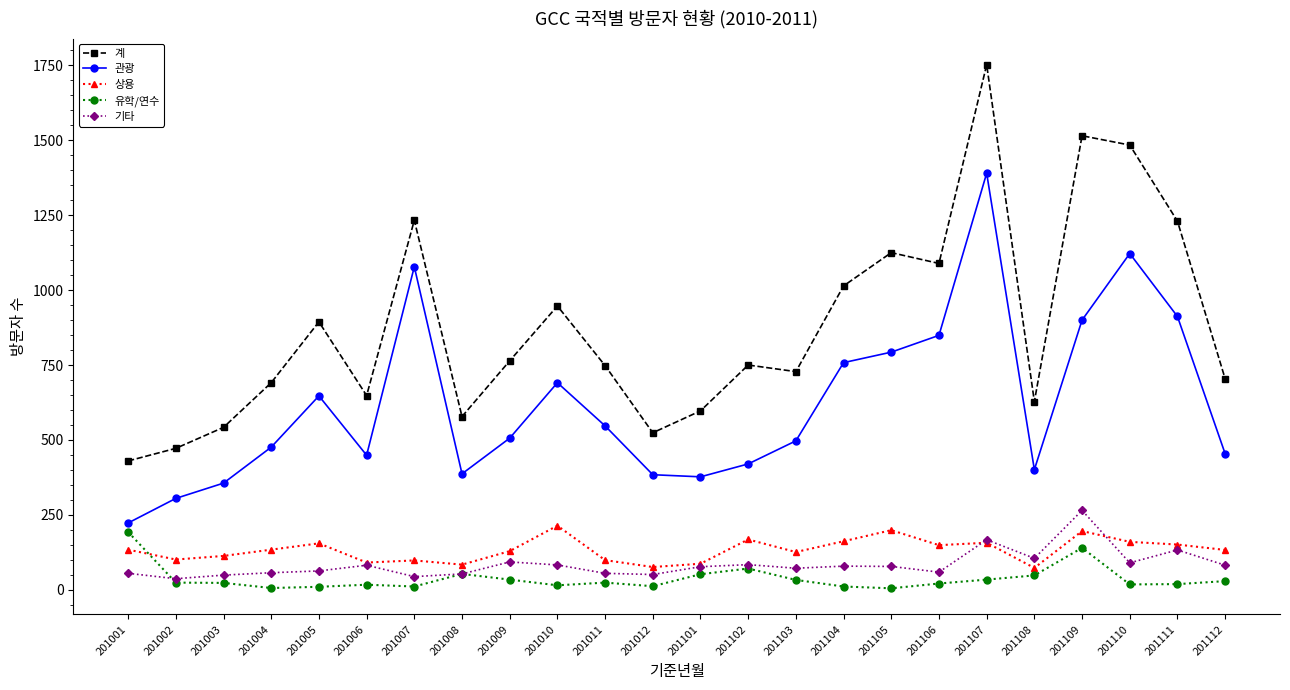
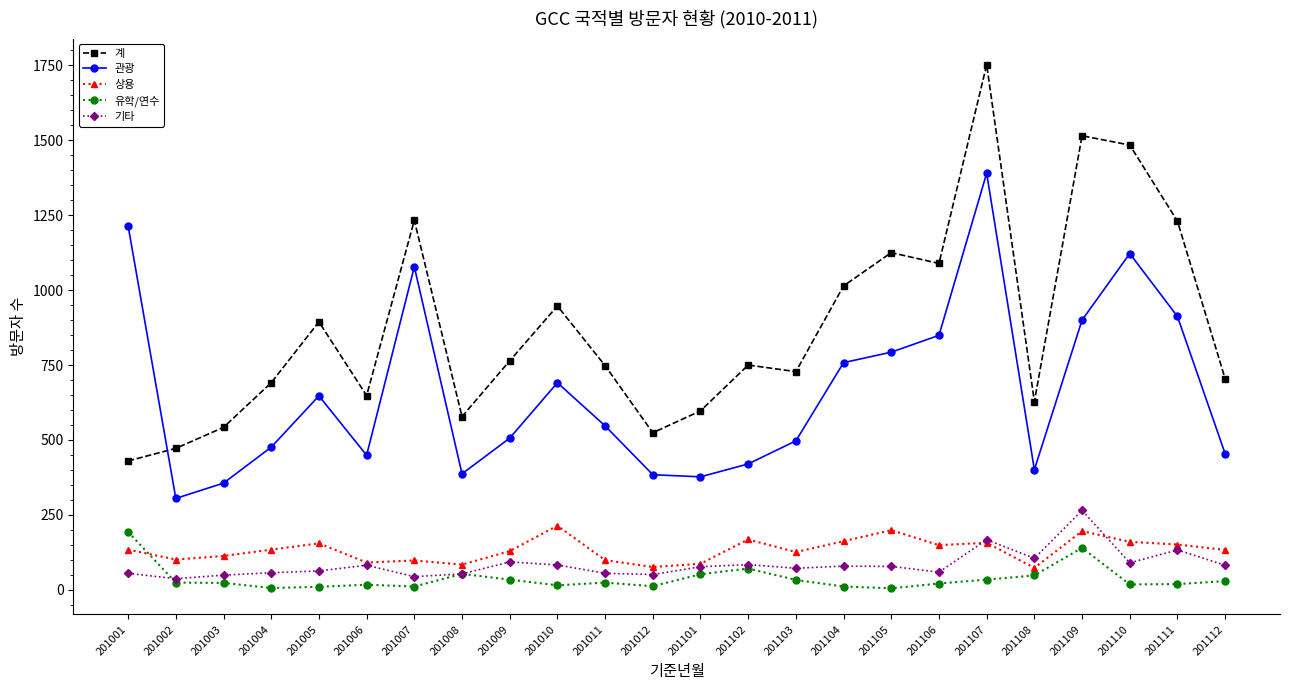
  {
    "계": {
      "201001": 430,
      "201002": 470,
      "201003": 540,
      "201004": 690,
      "201005": 890,
      "201006": 650,
      "201007": 1230,
      "201008": 580,
      "201009": 760,
      "201010": 950,
      "201011": 750,
      "201012": 520,
      "201101": 600,
      "201102": 750,
      "201103": 730,
      "201104": 1010,
      "201105": 1130,
      "201106": 1090,
      "201107": 1750,
      "201108": 630,
      "201109": 1520,
      "201110": 1480,
      "201111": 1230,
      "201112": 700
    },
    "관광": {
-     "201001": 220,
+     "201001": 1210,
      "201002": 310,
      "201003": 360,
      "201004": 480,
      "201005": 650,
      "201006": 450,
      "201007": 1080,
      "201008": 390,
      "201009": 510,
      "201010": 690,
      "201011": 550,
      "201012": 380,
      "201101": 380,
      "201102": 420,
      "201103": 500,
      "201104": 760,
      "201105": 790,
      "201106": 850,
      "201107": 1390,
      "201108": 400,
      "201109": 900,
      "201110": 1120,
      "201111": 910,
      "201112": 450
    },
    "상용": {
      "201001": 130,
      "201002": 100,
      "201003": 110,
      "201004": 130,
      "201005": 160,
      "201006": 90,
      "201007": 100,
      "201008": 80,
      "201009": 130,
      "201010": 210,
      "201011": 100,
      "201012": 80,
      "201101": 90,
      "201102": 170,
      "201103": 130,
      "201104": 160,
      "201105": 200,
      "201106": 150,
      "201107": 160,
      "201108": 70,
      "201109": 200,
      "201110": 160,
      "201111": 150,
      "201112": 130
    },
    "유학/연수": {
      "201001": 190,
      "201002": 20,
      "201003": 20,
      "201004": 10,
      "201005": 10,
      "201006": 20,
      "201007": 10,
      "201009": 30,
      "201010": 20,
      "201011": 20,
      "201012": 10,
      "201101": 50,
      "201102": 70,
      "201103": 30,
      "201104": 10,
      "201105": 10,
      "201106": 20,
      "201107": 30,
      "201108": 50,
      "201109": 140,
      "201110": 20,
      "201111": 20,
      "201112": 30
    },
    "기타": {
      "201001": 60,
      "201002": 40,
      "201003": 50,
      "201004": 60,
      "201005": 60,
      "201006": 80,
      "201007": 40,
      "201009": 90,
      "201010": 80,
      "201011": 60,
      "201012": 50,
      "201101": 80,
      "201102": 80,
      "201103": 70,
      "201104": 80,
      "201105": 80,
      "201106": 60,
      "201107": 170,
      "201108": 110,
      "201109": 270,
      "201110": 90,
      "201111": 130,
      "201112": 80
    }
  }
